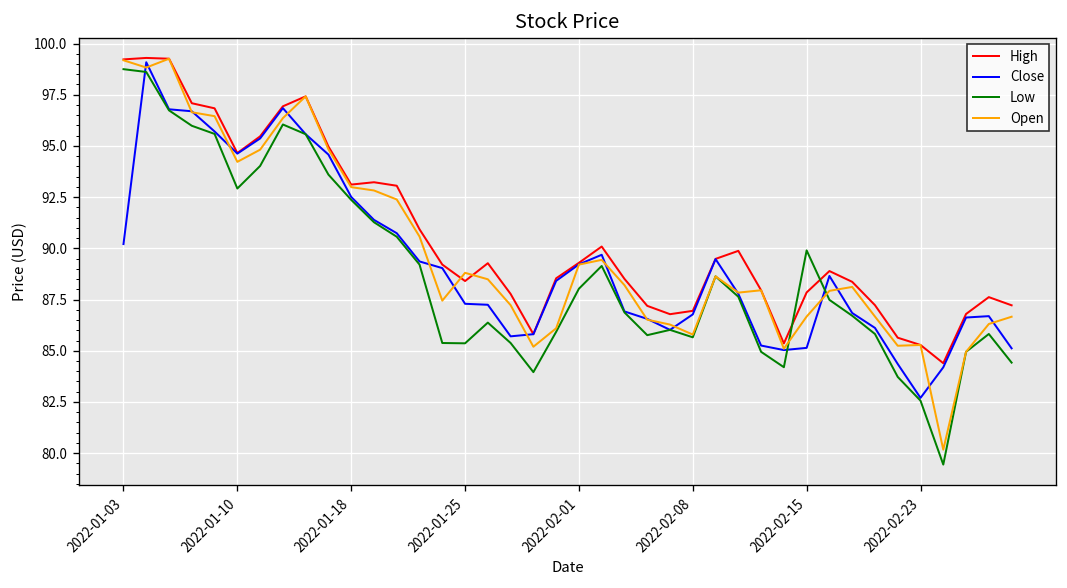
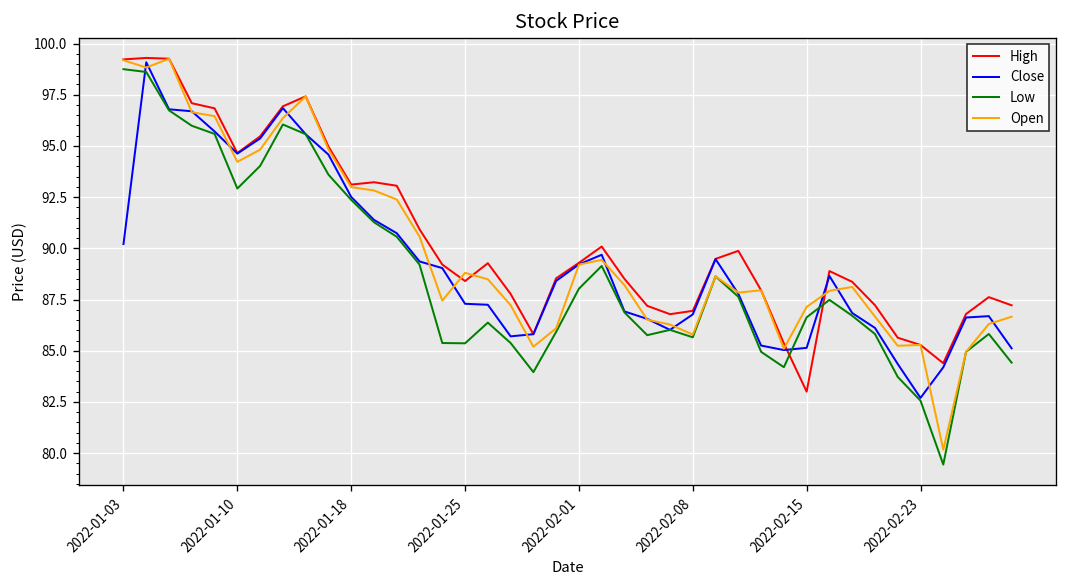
  {
    "High": {
      "2022-01-25": 88.4,
      "2022-02-08": 86.9,
-     "2022-02-15": 87.8
+     "2022-02-15": 83.0
    },
    "Close": {
      "2022-01-03": 90.2,
      "2022-01-25": 87.3,
      "2022-02-08": 86.8,
      "2022-02-15": 85.1
    },
    "Low": {
      "2022-01-03": 98.7,
      "2022-01-10": 92.9,
      "2022-01-25": 85.4,
      "2022-02-01": 88.0,
-     "2022-02-15": 89.9
+     "2022-02-15": 86.6
    },
    "Open": {
      "2022-01-10": 94.2,
      "2022-01-25": 88.8,
-     "2022-02-15": 86.7
+     "2022-02-15": 87.1
    }
  }
